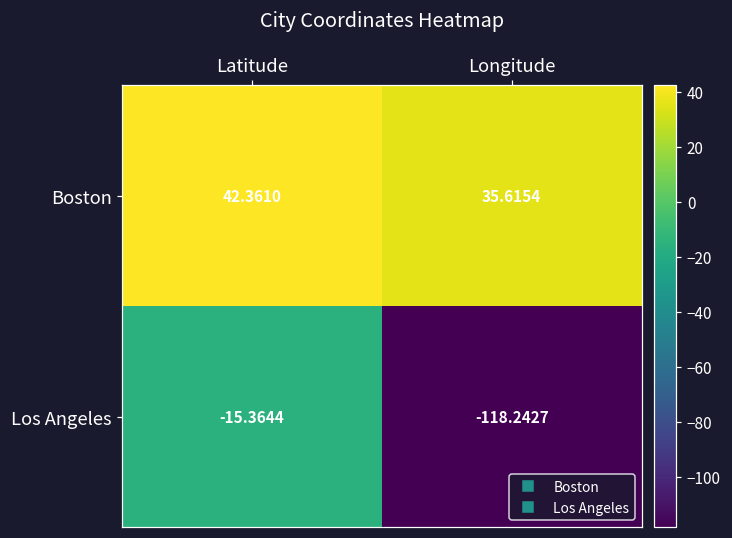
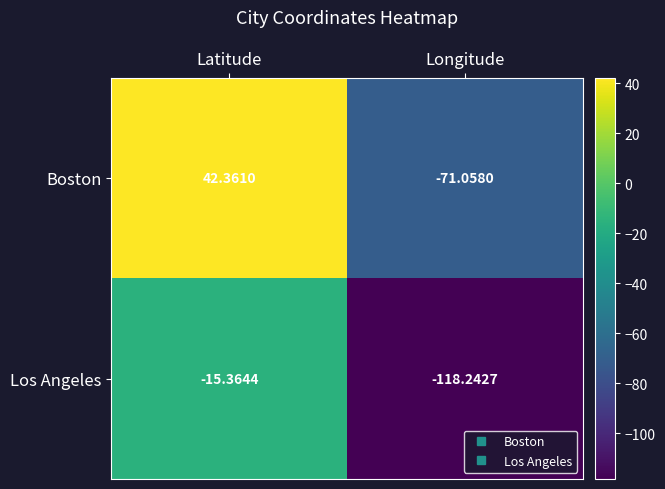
  {
    "Boston": {
      "Latitude": 42.3610,
-     "Longitude": 35.6154
+     "Longitude": -71.0580
    },
    "Los Angeles": {
      "Latitude": -15.3644,
      "Longitude": -118.2427
    }
  }
